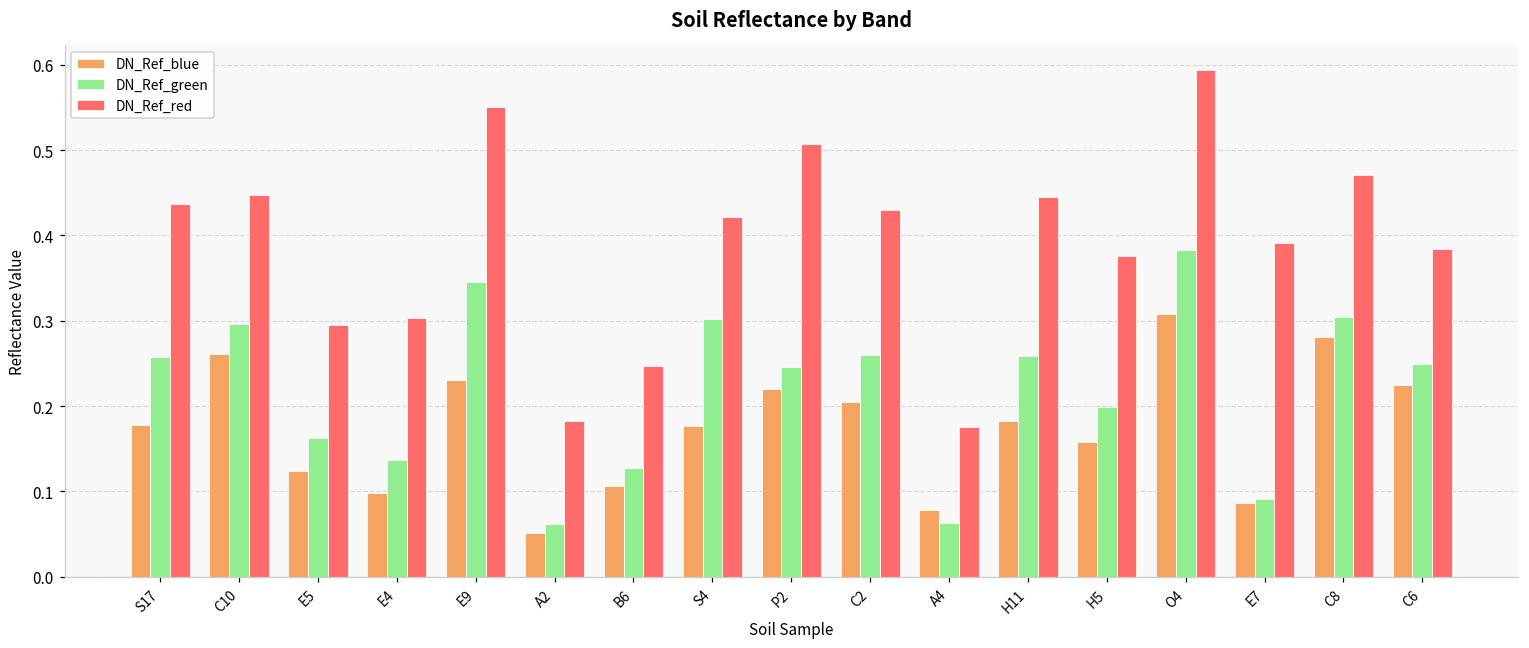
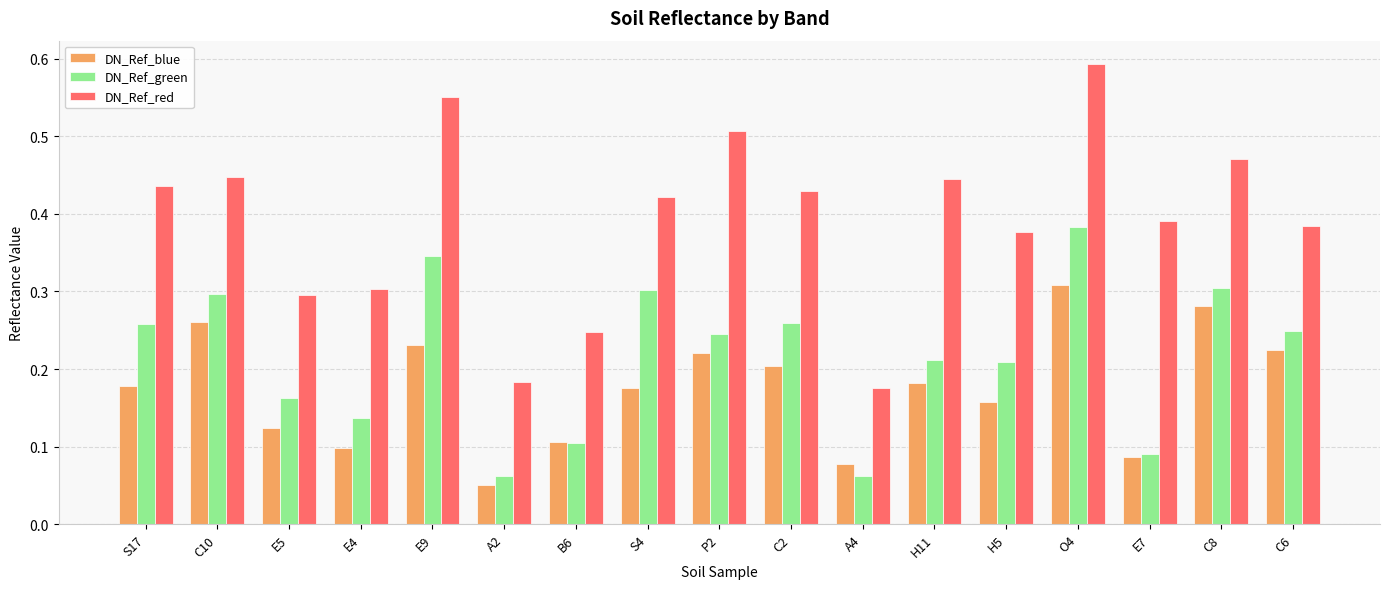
  {
    "DN_Ref_green": {
      "S17": 0.26,
      "C10": 0.30,
      "E5": 0.16,
      "E4": 0.14,
      "E9": 0.35,
      "A2": 0.06,
-     "B6": 0.13,
+     "B6": 0.11,
      "S4": 0.30,
      "P2": 0.25,
      "C2": 0.26,
      "A4": 0.06,
-     "H11": 0.26,
-     "H5": 0.20,
+     "H11": 0.21,
+     "H5": 0.21,
      "O4": 0.38,
      "E7": 0.09,
      "C8": 0.30,
      "C6": 0.25
    }
  }
